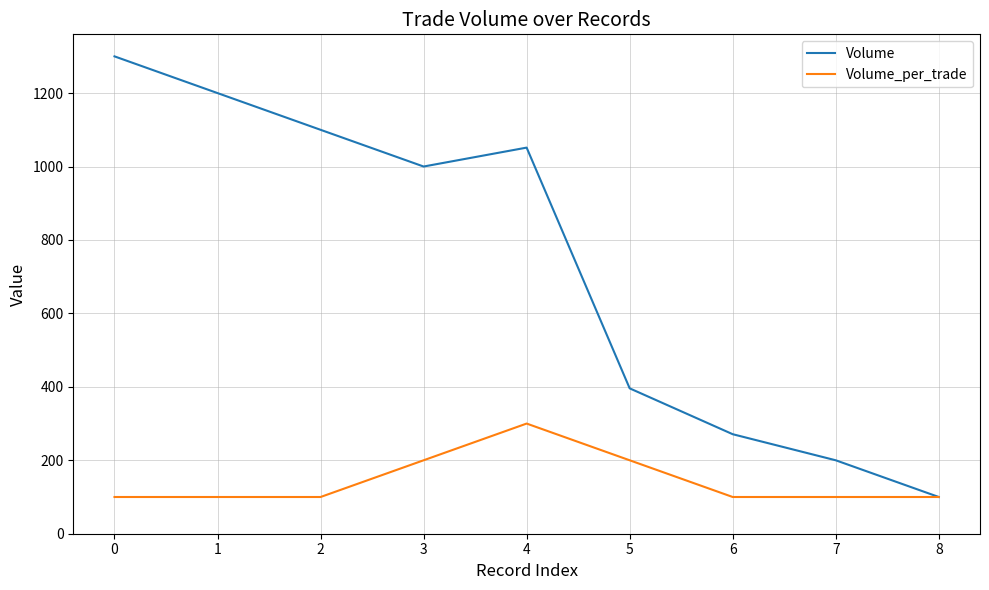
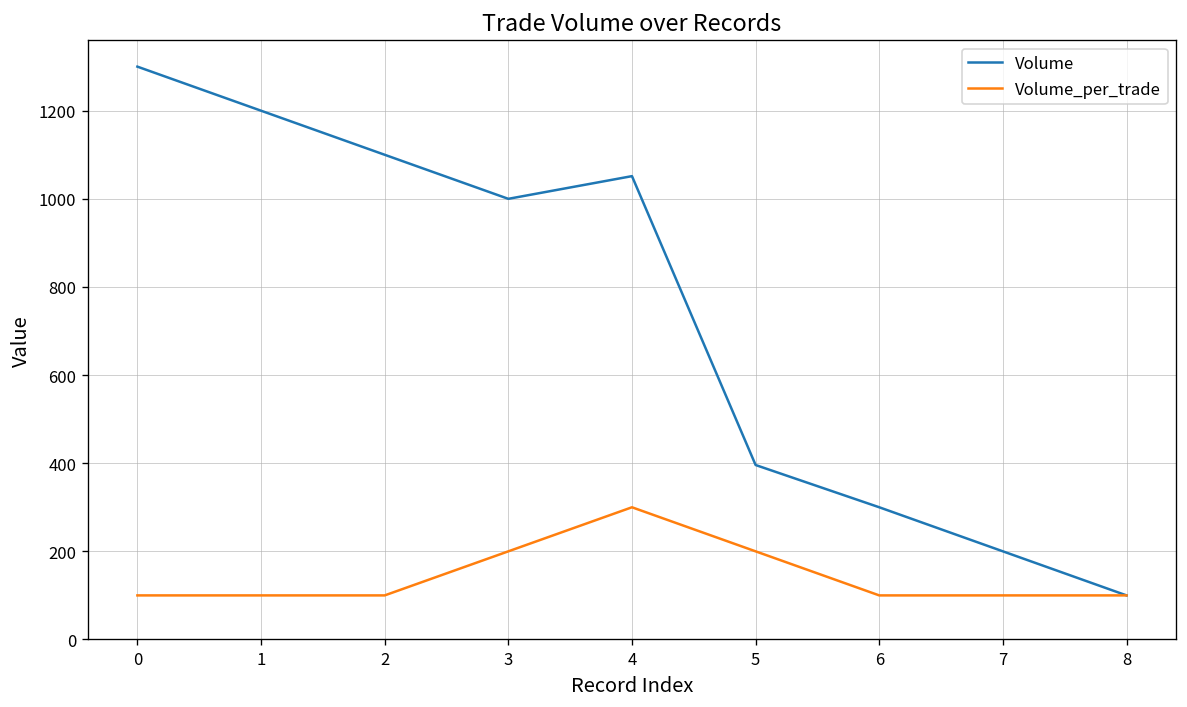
  {
    "Volume": {
      "0": 1300,
      "1": 1200,
      "2": 1100,
      "3": 1000,
      "4": 1050,
      "5": 400,
-     "6": 270,
+     "6": 300,
      "7": 200
    },
    "Volume_per_trade": {
      "0": 100,
      "1": 100,
      "2": 100,
      "3": 200,
      "4": 300,
      "5": 200,
      "6": 100,
      "7": 100
    }
  }
